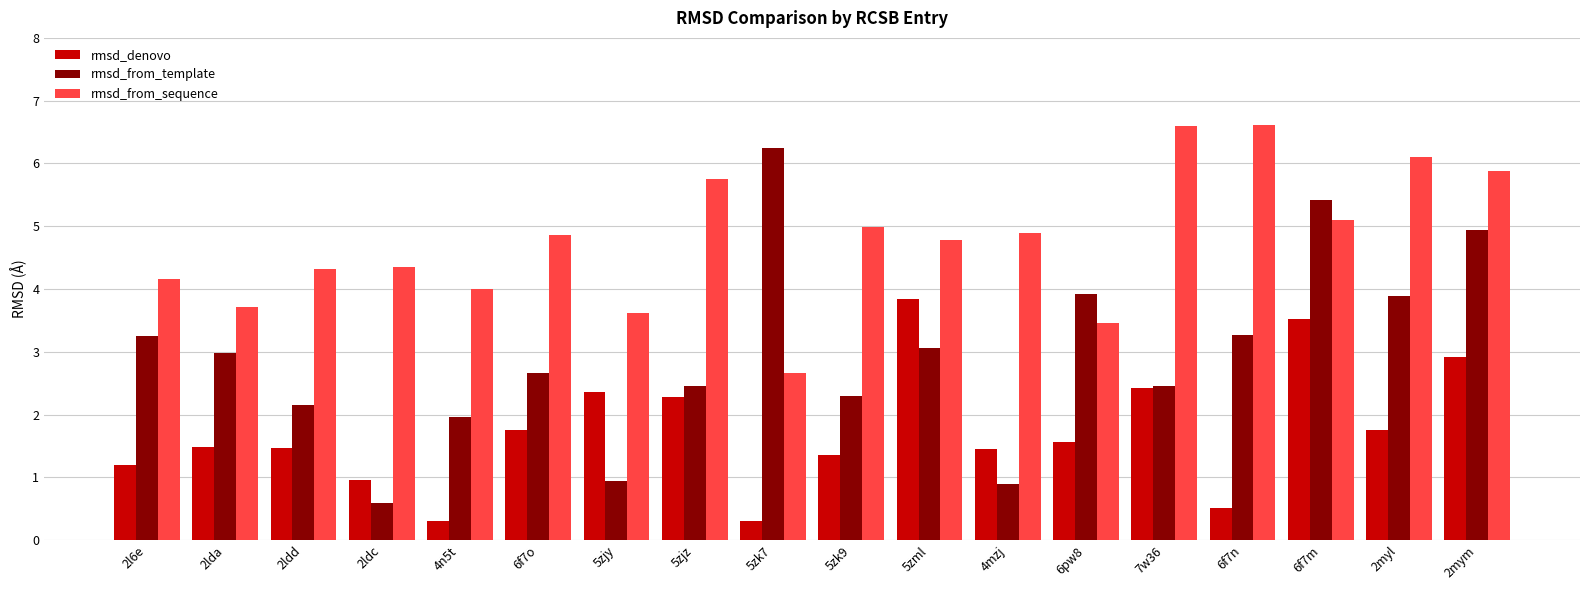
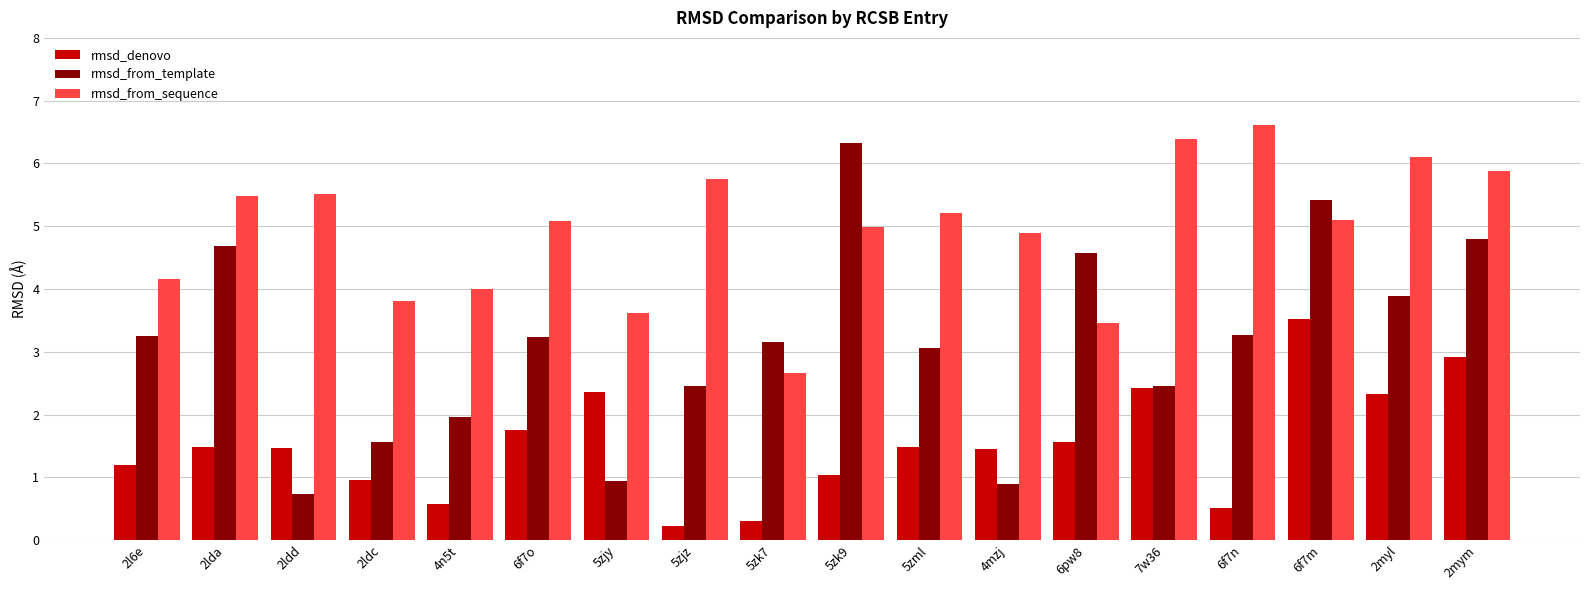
  {
    "rmsd_denovo": {
      "2l6e": 1.2,
      "2lda": 1.5,
      "2ldd": 1.5,
      "2ldc": 1.0,
-     "4n5t": 0.3,
+     "4n5t": 0.6,
      "6f7o": 1.8,
      "5zjy": 2.4,
-     "5zjz": 2.3,
+     "5zjz": 0.2,
      "5zk7": 0.3,
-     "5zk9": 1.4,
-     "5zml": 3.8,
+     "5zk9": 1.0,
+     "5zml": 1.5,
      "4mzj": 1.5,
      "6pw8": 1.6,
      "7w36": 2.4,
      "6f7n": 0.5,
      "6f7m": 3.5,
-     "2myl": 1.8,
+     "2myl": 2.3,
      "2mym": 2.9
    },
    "rmsd_from_template": {
      "2l6e": 3.3,
-     "2lda": 3.0,
-     "2ldd": 2.2,
-     "2ldc": 0.6,
+     "2lda": 4.7,
+     "2ldd": 0.7,
+     "2ldc": 1.6,
      "4n5t": 2.0,
-     "6f7o": 2.7,
+     "6f7o": 3.2,
      "5zjy": 0.9,
      "5zjz": 2.5,
-     "5zk7": 6.2,
-     "5zk9": 2.3,
+     "5zk7": 3.2,
+     "5zk9": 6.3,
      "5zml": 3.1,
      "4mzj": 0.9,
-     "6pw8": 3.9,
+     "6pw8": 4.6,
      "7w36": 2.4,
      "6f7n": 3.3,
      "6f7m": 5.4,
      "2myl": 3.9,
-     "2mym": 4.9
+     "2mym": 4.8
    },
    "rmsd_from_sequence": {
      "2l6e": 4.2,
-     "2lda": 3.7,
-     "2ldd": 4.3,
-     "2ldc": 4.4,
+     "2lda": 5.5,
+     "2ldd": 5.5,
+     "2ldc": 3.8,
      "4n5t": 4.0,
-     "6f7o": 4.9,
+     "6f7o": 5.1,
      "5zjy": 3.6,
      "5zjz": 5.7,
      "5zk7": 2.7,
      "5zk9": 5.0,
-     "5zml": 4.8,
+     "5zml": 5.2,
      "4mzj": 4.9,
      "6pw8": 3.5,
-     "7w36": 6.6,
+     "7w36": 6.4,
      "6f7n": 6.6,
      "6f7m": 5.1,
      "2myl": 6.1,
      "2mym": 5.9
    }
  }
